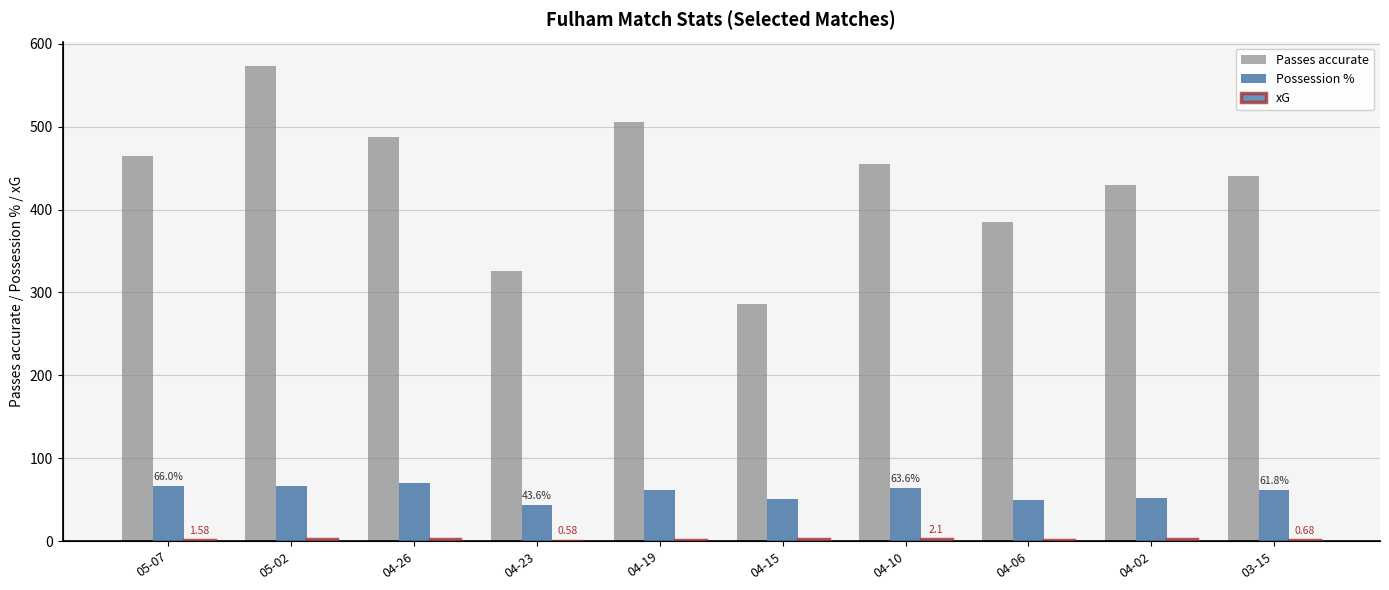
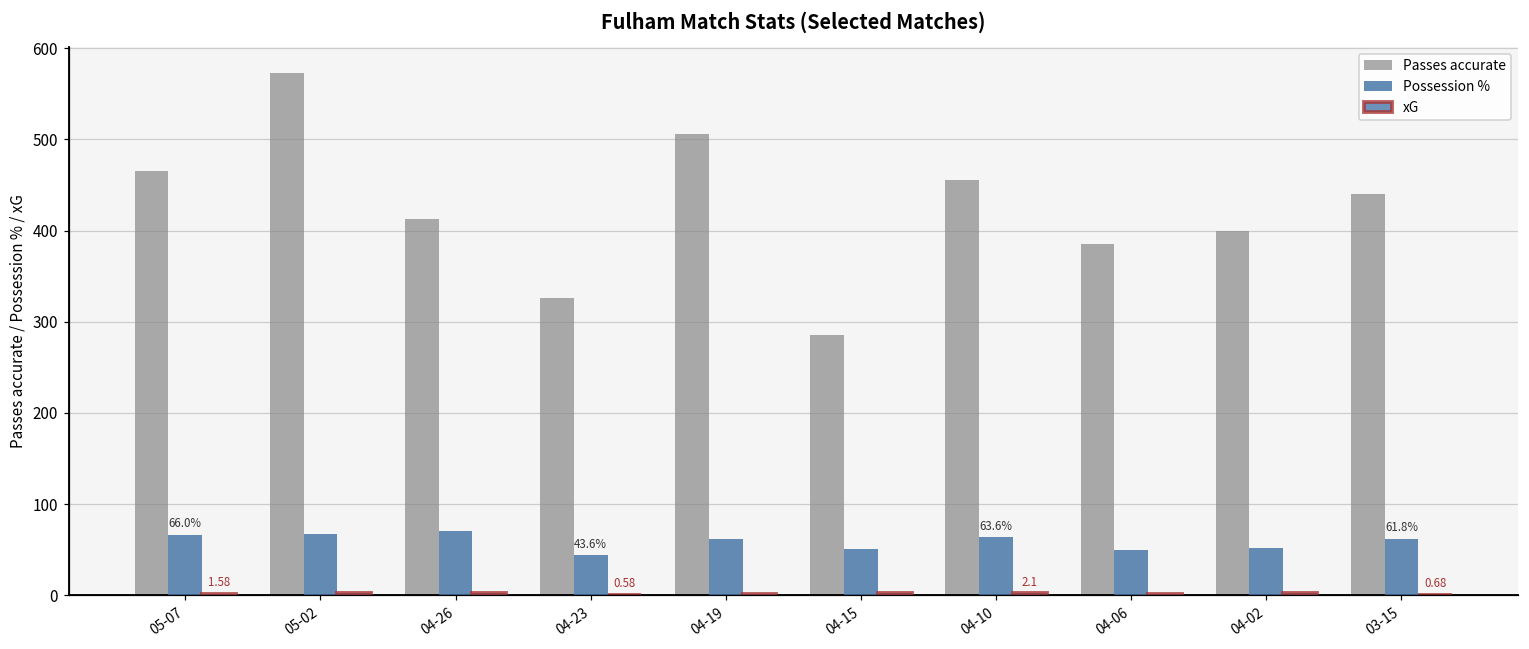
  {
    "Passes accurate": {
      "05-07": 460,
      "05-02": 570,
-     "04-26": 490,
+     "04-26": 410,
      "04-23": 330,
      "04-19": 510,
      "04-15": 290,
      "04-10": 460,
      "04-06": 390,
-     "04-02": 430,
+     "04-02": 400,
      "03-15": 440
    }
  }
